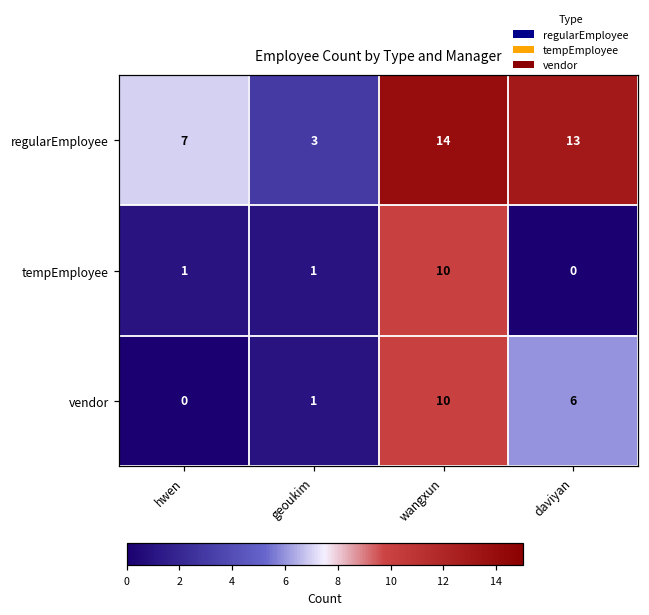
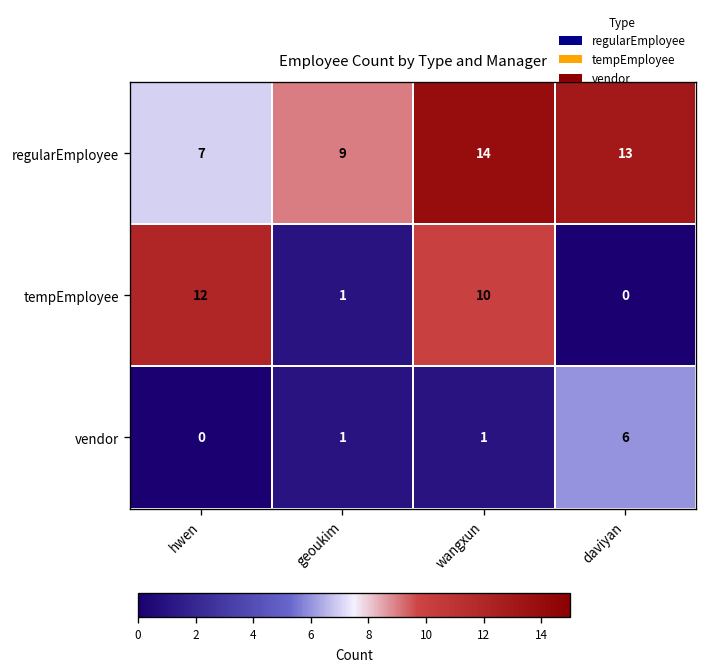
  {
    "regularEmployee": {
      "hwen": 7,
-     "geoukim": 3,
+     "geoukim": 9,
      "wangxun": 14,
      "daviyan": 13
    },
    "tempEmployee": {
-     "hwen": 1,
+     "hwen": 12,
      "geoukim": 1,
      "wangxun": 10,
      "daviyan": 0
    },
    "vendor": {
      "hwen": 0,
      "geoukim": 1,
-     "wangxun": 10,
+     "wangxun": 1,
      "daviyan": 6
    }
  }
